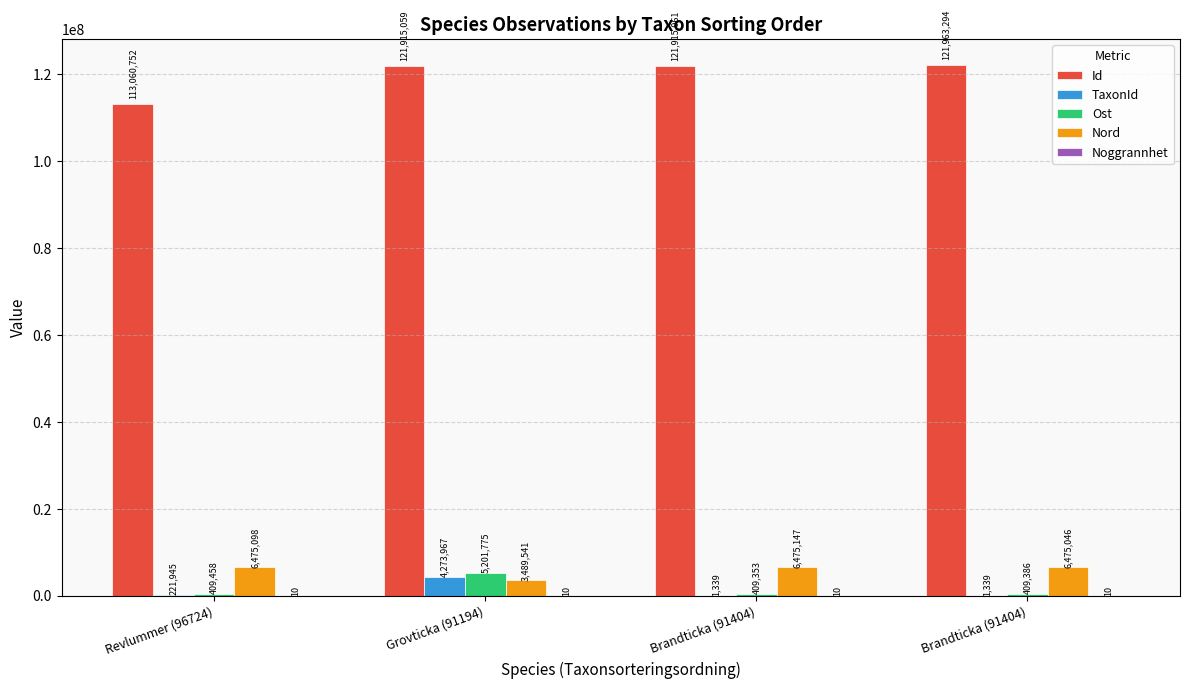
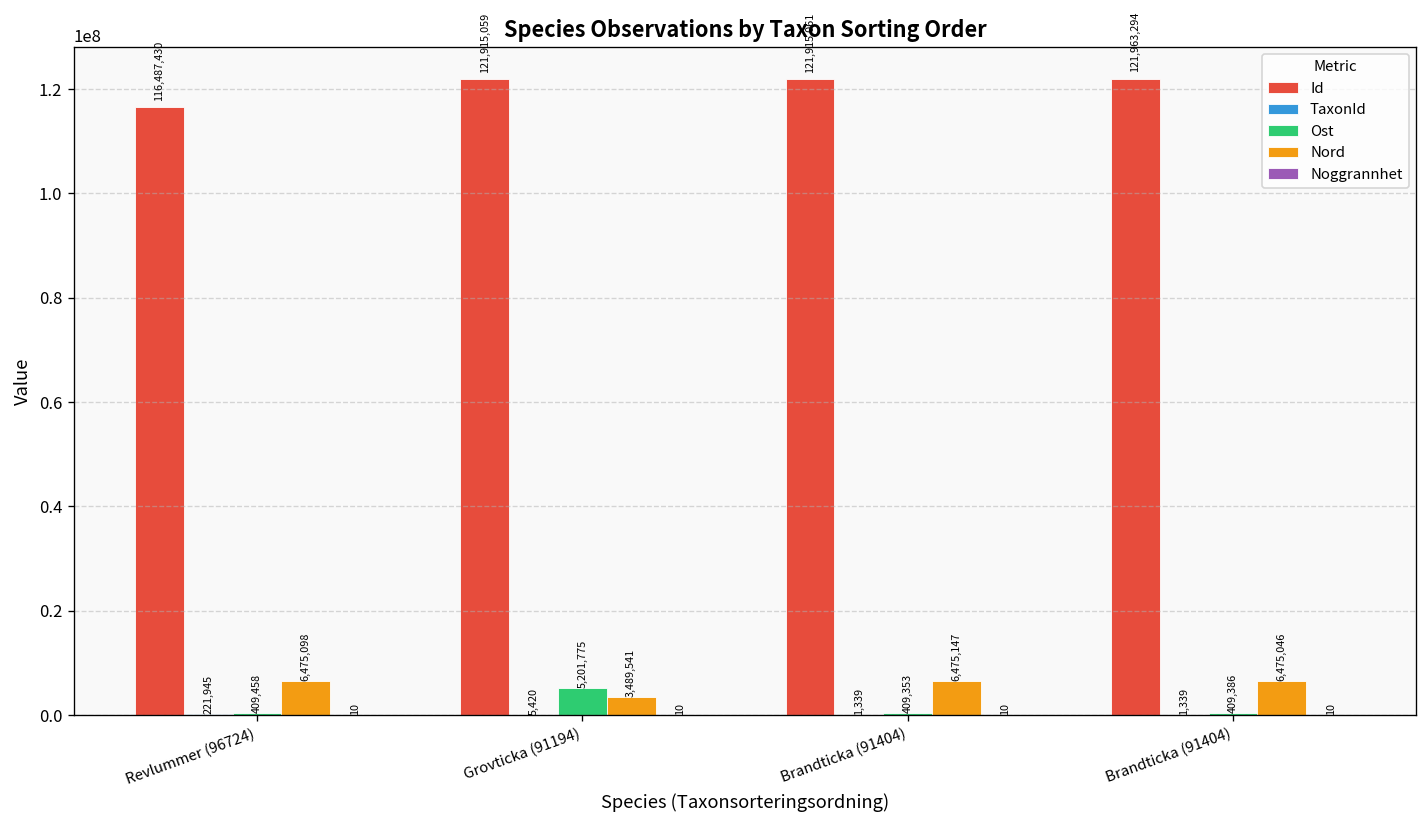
  {
    "Id": {
-     "Revlummer (96724)": "113,060,752",
+     "Revlummer (96724)": "116,487,430",
      "Grovticka (91194)": "121,915,059"
    },
    "TaxonId": {
      "Revlummer (96724)": "221,945",
-     "Grovticka (91194)": "4,273,967"
+     "Grovticka (91194)": "5,420"
    },
    "Ost": {
      "Revlummer (96724)": "409,458",
      "Grovticka (91194)": "5,201,775"
    },
    "Nord": {
      "Revlummer (96724)": "6,475,098",
      "Grovticka (91194)": "3,489,541"
    },
    "Noggrannhet": {
      "Revlummer (96724)": "10",
      "Grovticka (91194)": "10"
    }
  }
